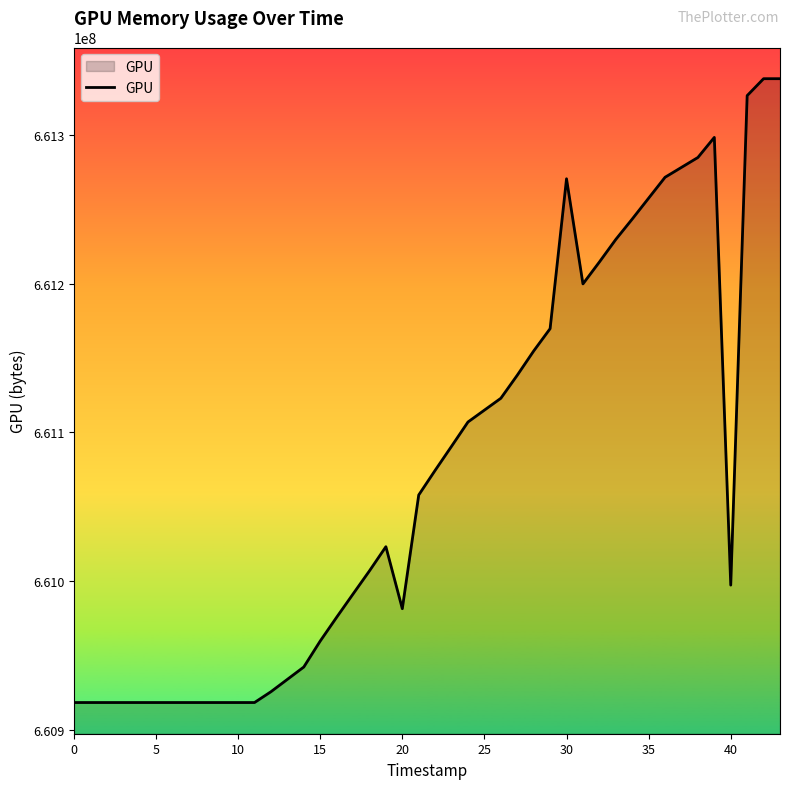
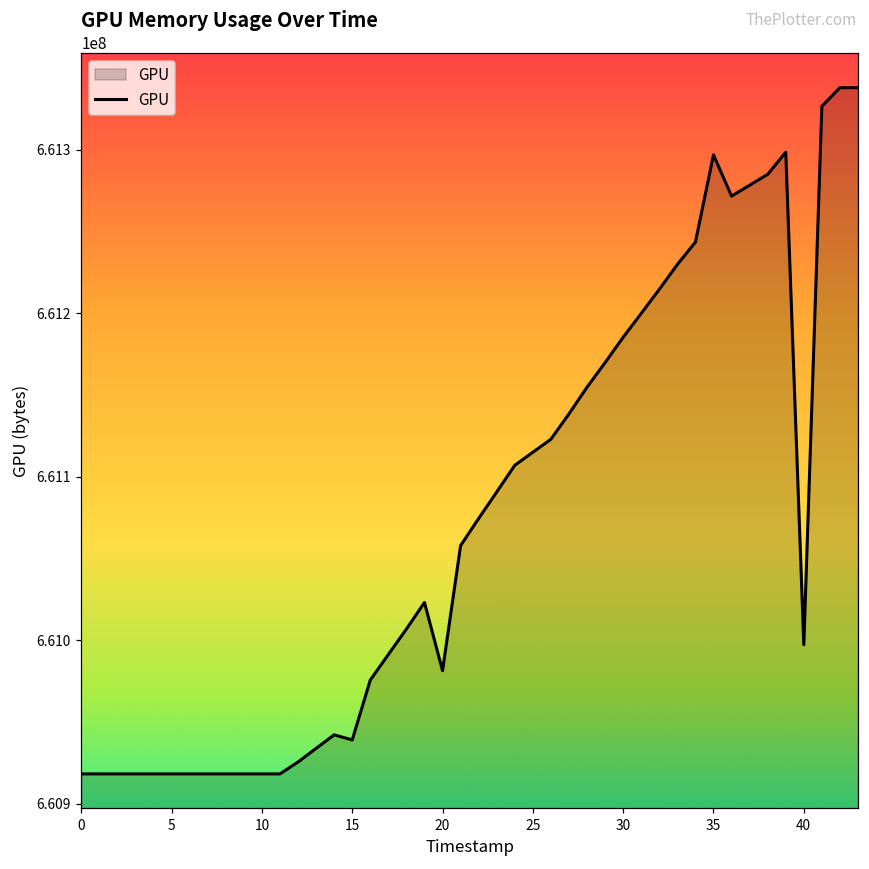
  {
    "0": 660918000,
    "5": 660918000,
    "10": 660918000,
-   "15": 660960000,
+   "15": 660939000,
    "20": 660981000,
-   "30": 661271000,
-   "35": 661257000,
+   "30": 661185000,
+   "35": 661297000,
    "40": 660997000
  }
